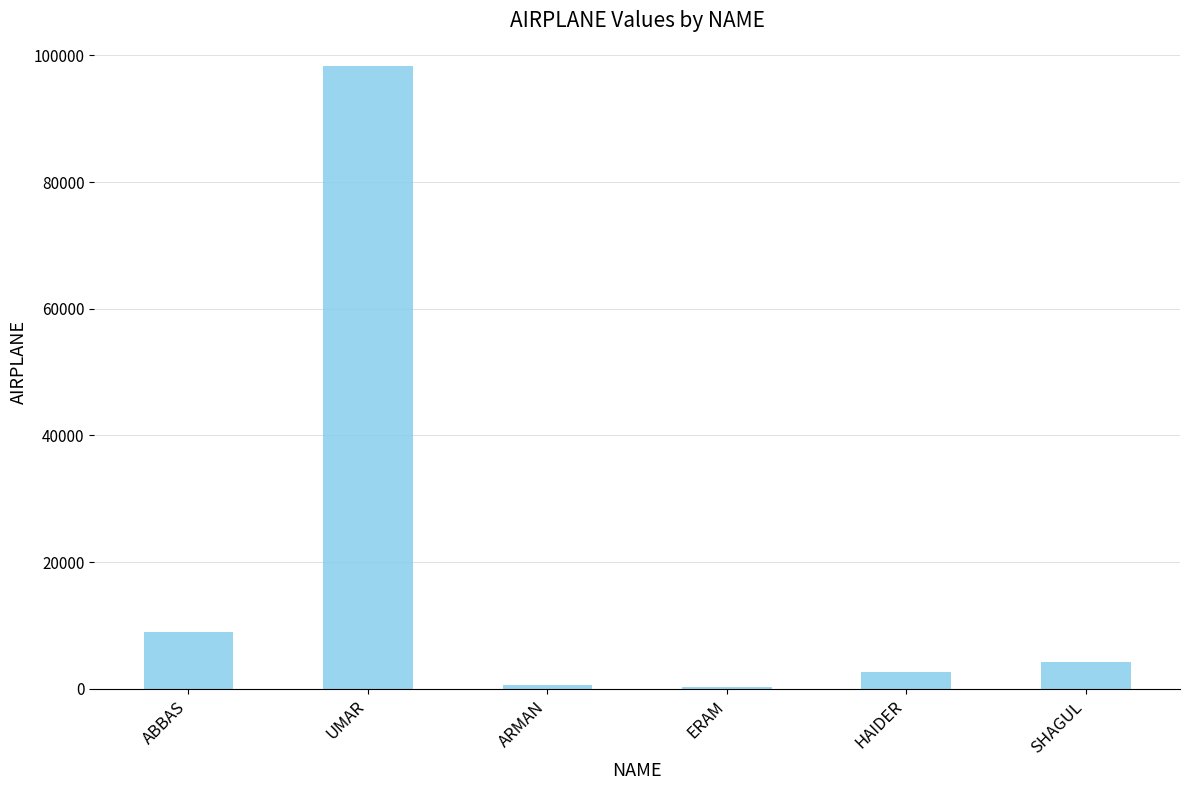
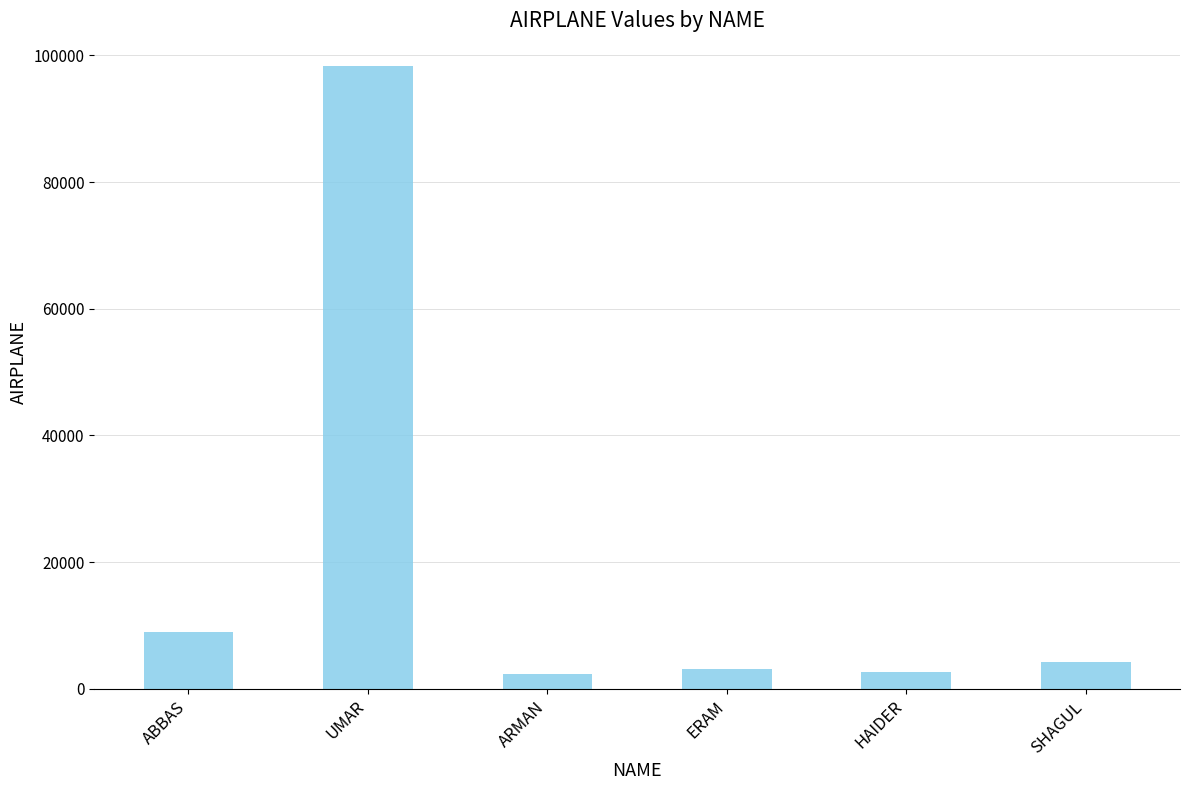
  {
    "ABBAS": 9000,
    "UMAR": 98000,
-   "ARMAN": 1000,
-   "ERAM": 0,
+   "ARMAN": 2000,
+   "ERAM": 3000,
    "HAIDER": 3000,
    "SHAGUL": 4000
  }
